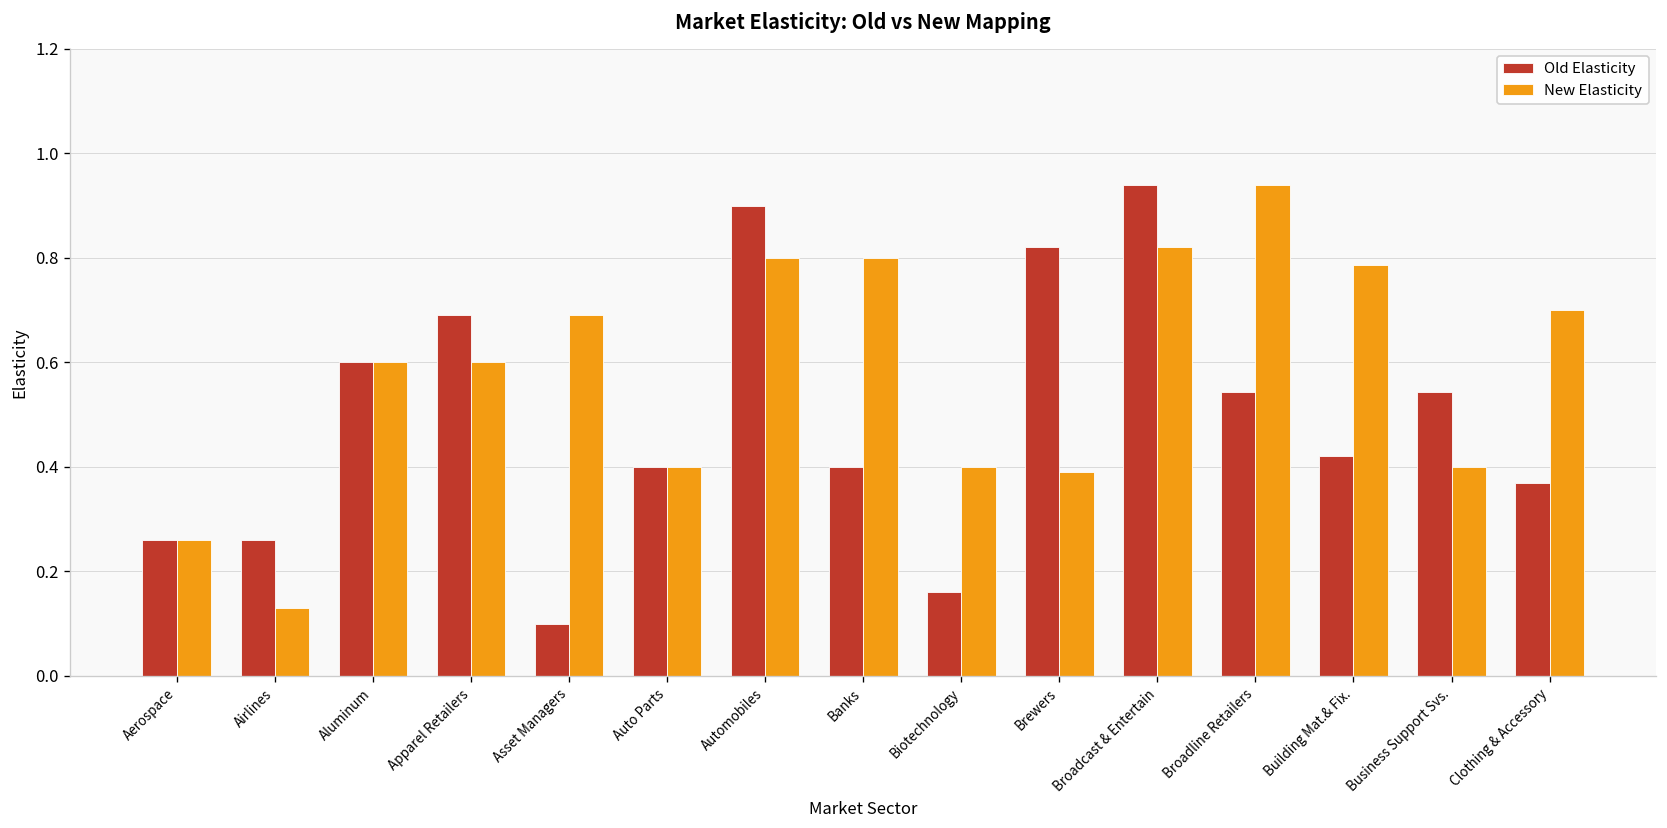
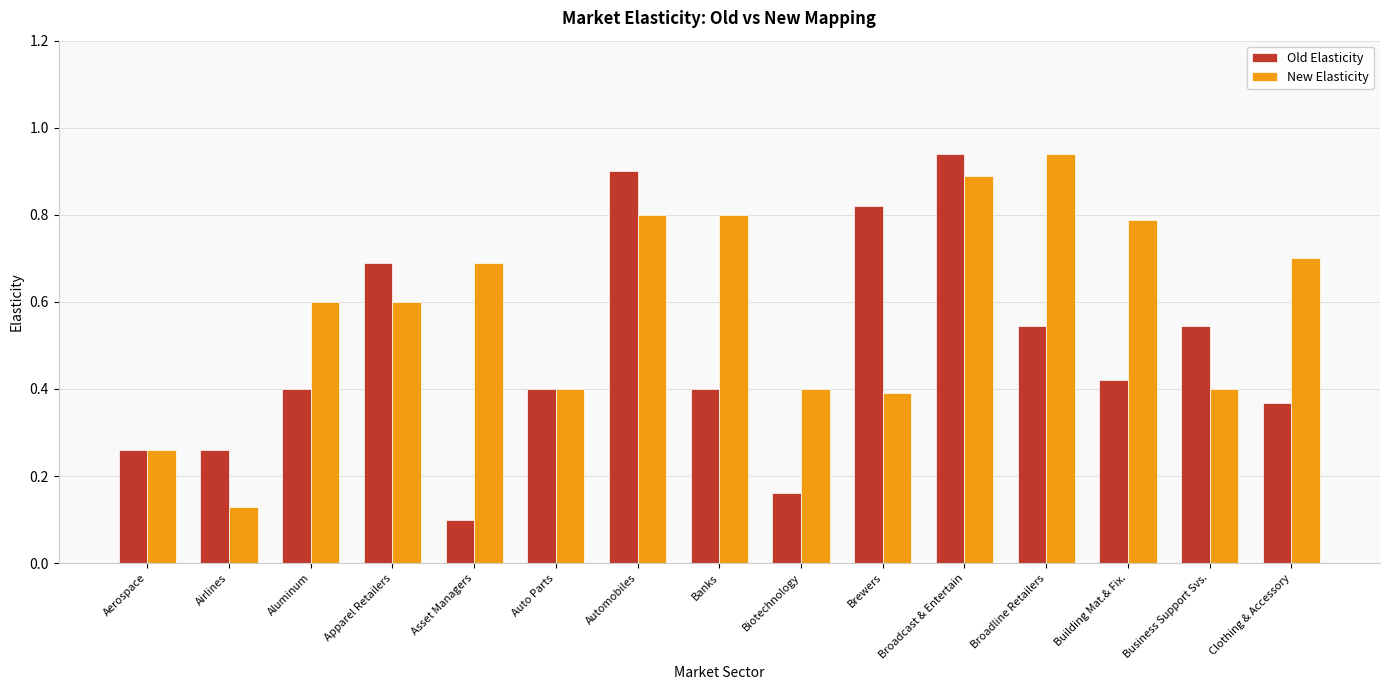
  {
    "Old Elasticity": {
      "Aerospace": 0.26,
      "Airlines": 0.26,
-     "Aluminum": 0.6,
+     "Aluminum": 0.4,
      "Apparel Retailers": 0.69,
      "Asset Managers": 0.1,
      "Auto Parts": 0.4,
      "Automobiles": 0.9,
      "Banks": 0.4,
      "Biotechnology": 0.16,
      "Brewers": 0.82,
      "Broadcast & Entertain": 0.94,
      "Broadline Retailers": 0.54,
      "Building Mat.& Fix.": 0.42,
      "Business Support Svs.": 0.54,
      "Clothing & Accessory": 0.37
    },
    "New Elasticity": {
      "Aerospace": 0.26,
      "Airlines": 0.13,
      "Aluminum": 0.60,
      "Apparel Retailers": 0.60,
      "Asset Managers": 0.69,
      "Auto Parts": 0.40,
      "Automobiles": 0.80,
      "Banks": 0.80,
      "Biotechnology": 0.40,
      "Brewers": 0.39,
-     "Broadcast & Entertain": 0.82,
+     "Broadcast & Entertain": 0.89,
      "Broadline Retailers": 0.94,
      "Building Mat.& Fix.": 0.79,
      "Business Support Svs.": 0.40,
      "Clothing & Accessory": 0.70
    }
  }
